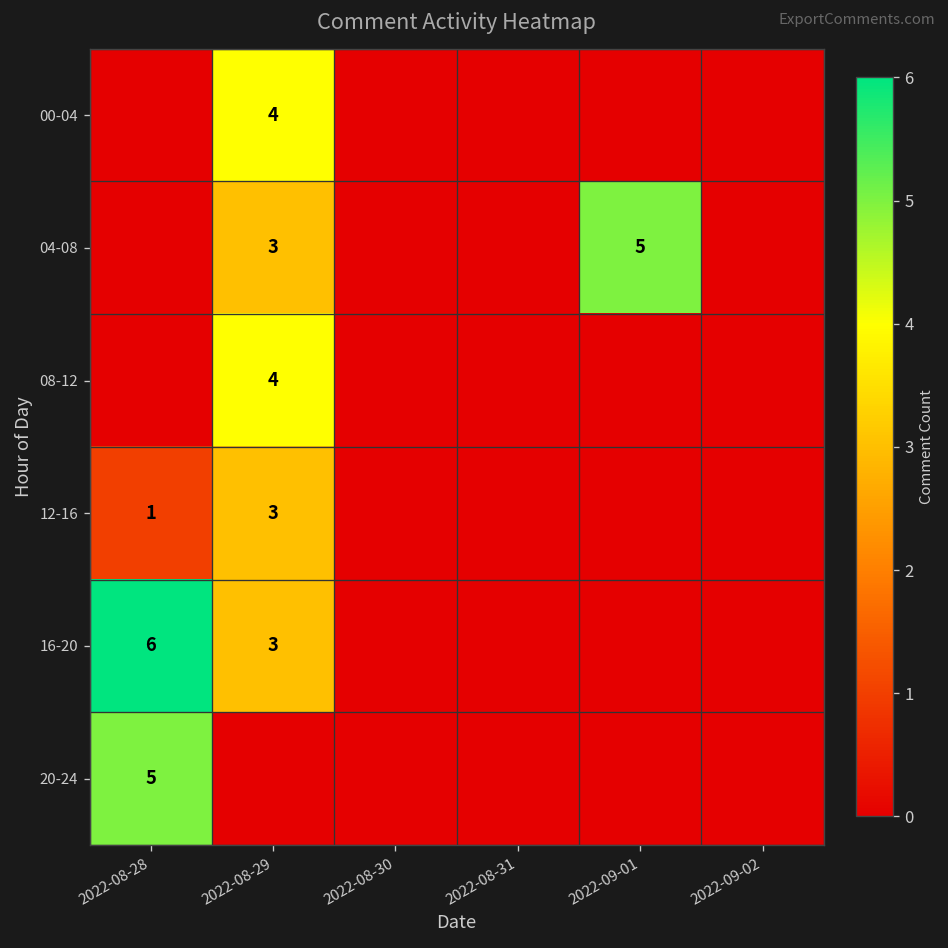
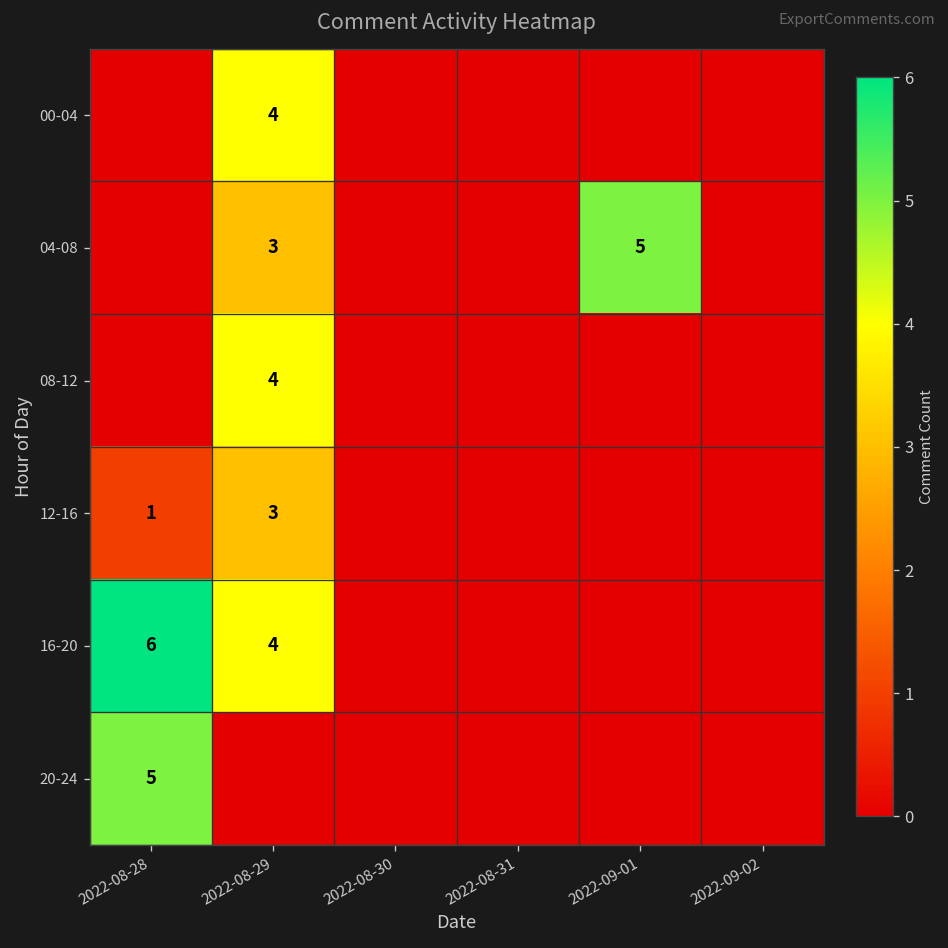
  {
    "00-04": {
      "2022-08-29": 4
    },
    "04-08": {
      "2022-08-29": 3,
      "2022-09-01": 5
    },
    "08-12": {
      "2022-08-29": 4
    },
    "12-16": {
      "2022-08-28": 1,
      "2022-08-29": 3
    },
    "16-20": {
      "2022-08-28": 6,
-     "2022-08-29": 3
+     "2022-08-29": 4
    },
    "20-24": {
      "2022-08-28": 5
    }
  }
